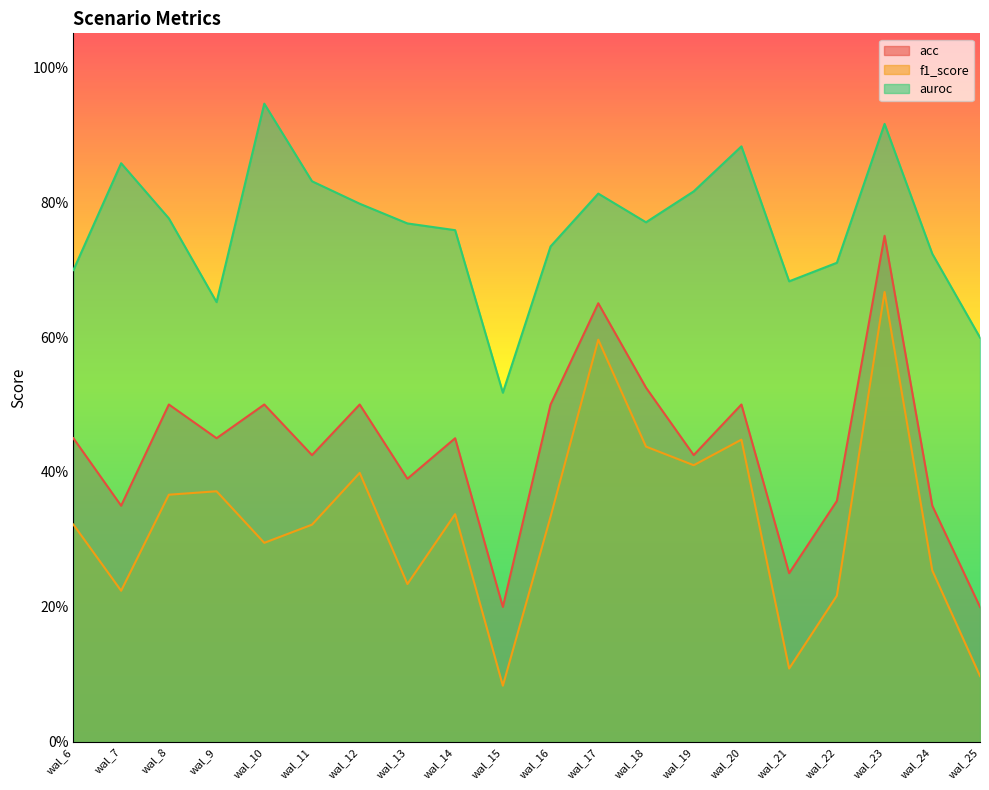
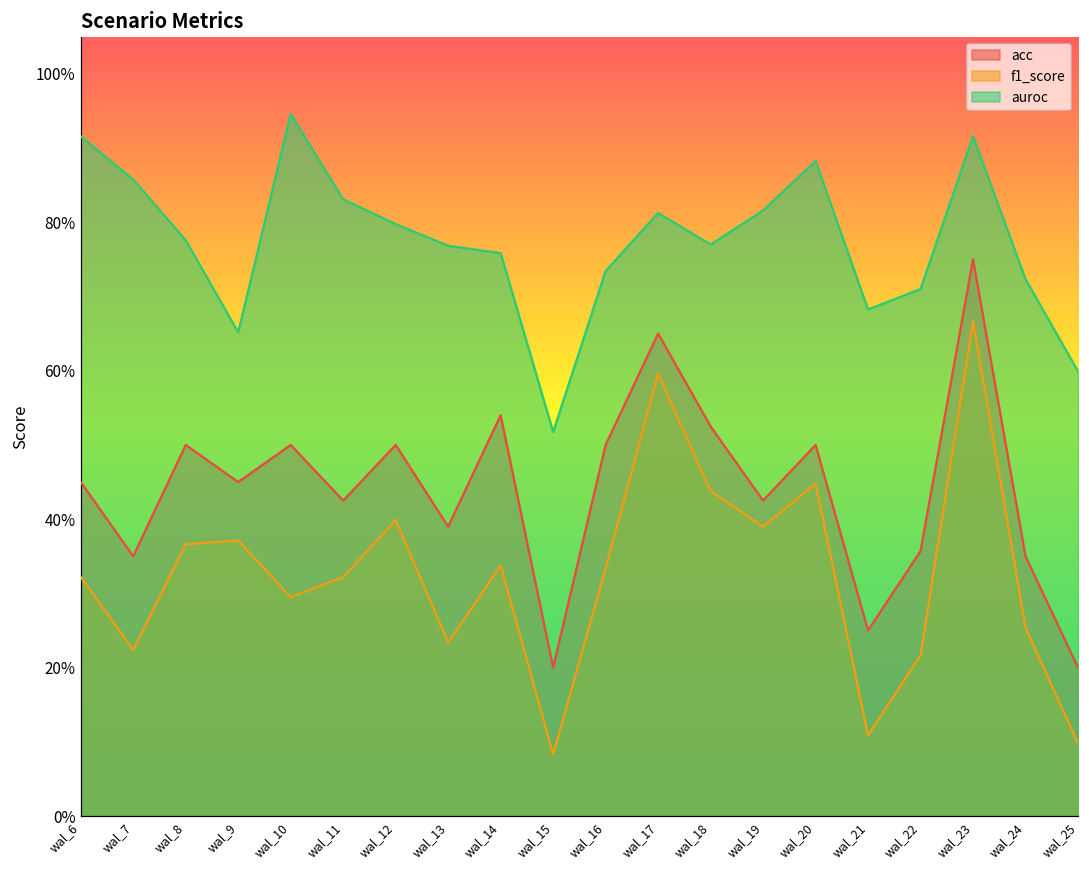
  {
    "acc": {
      "wal_6": "45%",
      "wal_7": "35%",
      "wal_8": "50%",
      "wal_9": "45%",
      "wal_10": "50%",
      "wal_11": "43%",
      "wal_12": "50%",
      "wal_13": "39%",
-     "wal_14": "45%",
+     "wal_14": "54%",
      "wal_15": "20%",
      "wal_16": "50%",
      "wal_17": "65%",
      "wal_18": "53%",
      "wal_19": "43%",
      "wal_20": "50%",
      "wal_21": "25%",
      "wal_22": "36%",
      "wal_23": "75%",
      "wal_24": "35%",
      "wal_25": "20%"
    },
    "f1_score": {
      "wal_6": "32%",
      "wal_7": "22%",
      "wal_8": "37%",
      "wal_9": "37%",
      "wal_10": "30%",
      "wal_11": "32%",
      "wal_12": "40%",
      "wal_13": "23%",
      "wal_14": "34%",
      "wal_15": "8%",
      "wal_16": "33%",
      "wal_17": "60%",
      "wal_18": "44%",
-     "wal_19": "41%",
+     "wal_19": "39%",
      "wal_20": "45%",
      "wal_21": "11%",
      "wal_22": "22%",
      "wal_23": "67%",
      "wal_24": "25%",
      "wal_25": "10%"
    },
    "auroc": {
-     "wal_6": "70%",
+     "wal_6": "92%",
      "wal_7": "86%",
      "wal_8": "78%",
      "wal_9": "65%",
      "wal_10": "95%",
      "wal_11": "83%",
      "wal_12": "80%",
      "wal_13": "77%",
      "wal_14": "76%",
      "wal_15": "52%",
      "wal_16": "73%",
      "wal_17": "81%",
      "wal_18": "77%",
      "wal_19": "82%",
      "wal_20": "88%",
      "wal_21": "68%",
      "wal_22": "71%",
      "wal_23": "92%",
      "wal_24": "72%",
      "wal_25": "60%"
    }
  }
